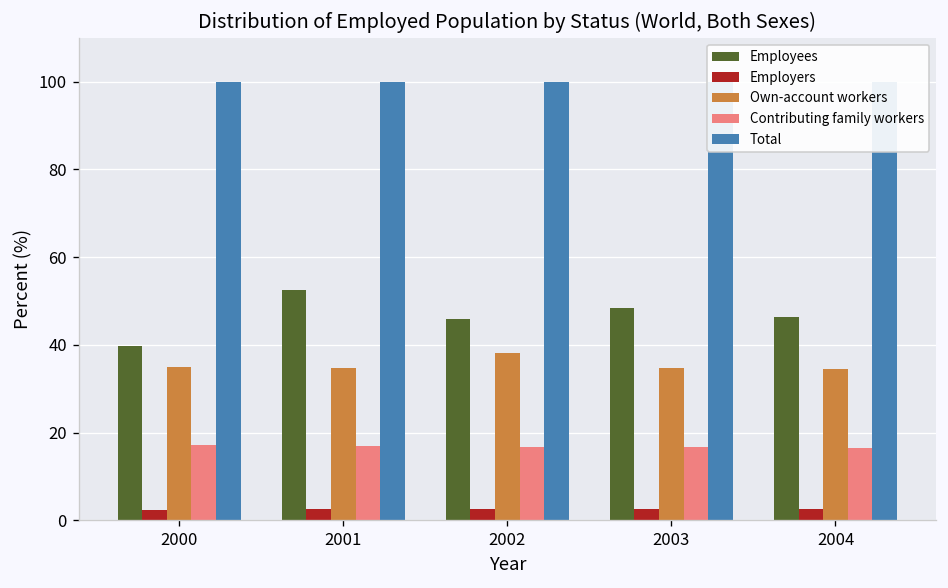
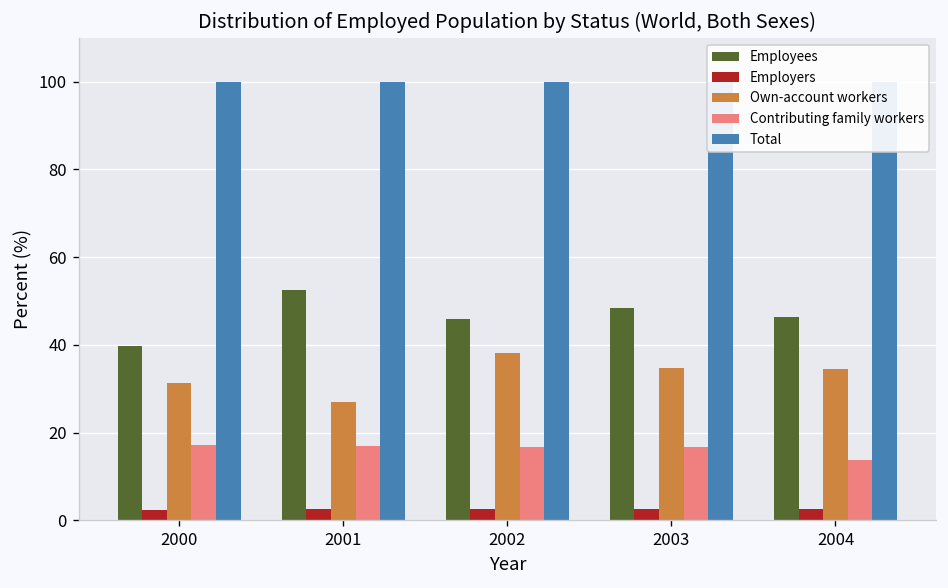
  {
    "Employees": {
      "2000": 40,
      "2001": 52,
      "2002": 46,
      "2003": 48,
      "2004": 46
    },
    "Employers": {
      "2000": 2,
      "2001": 3,
      "2002": 3,
      "2003": 3,
      "2004": 3
    },
    "Own-account workers": {
-     "2000": 35,
-     "2001": 35,
+     "2000": 31,
+     "2001": 27,
      "2002": 38,
      "2003": 35,
      "2004": 35
    },
    "Contributing family workers": {
      "2000": 17,
      "2001": 17,
      "2002": 17,
      "2003": 17,
-     "2004": 17
+     "2004": 14
    },
    "Total": {
      "2000": 100,
      "2001": 100,
      "2002": 100
    }
  }
